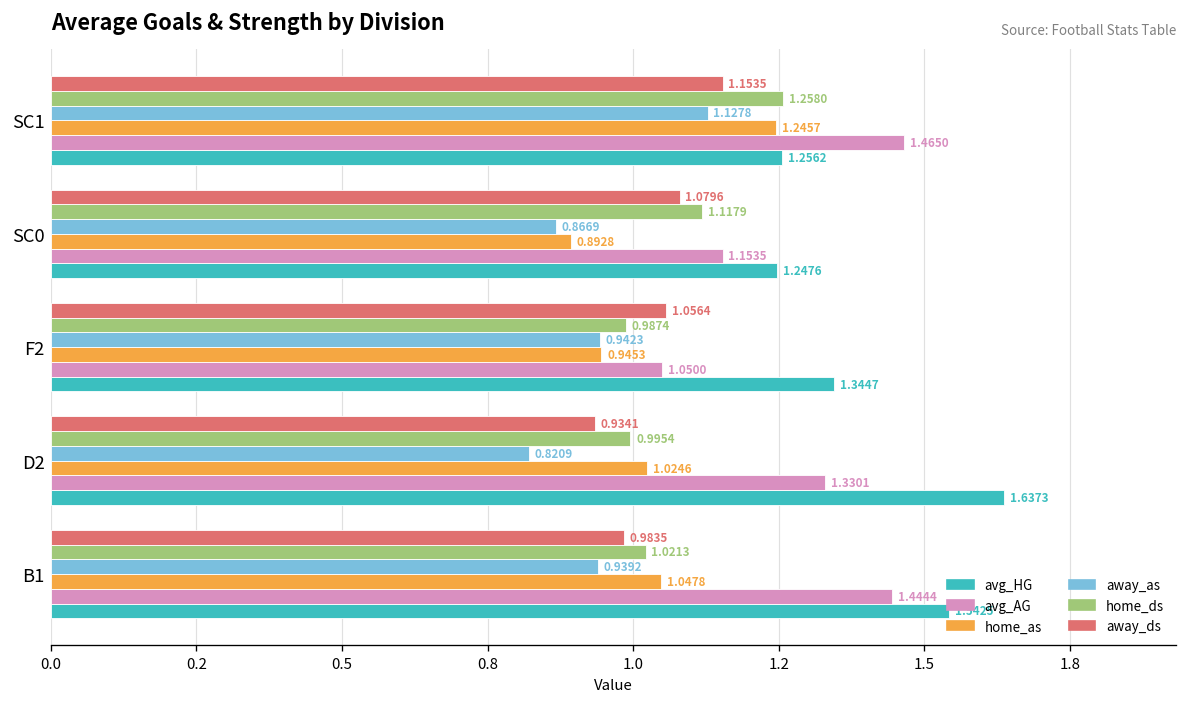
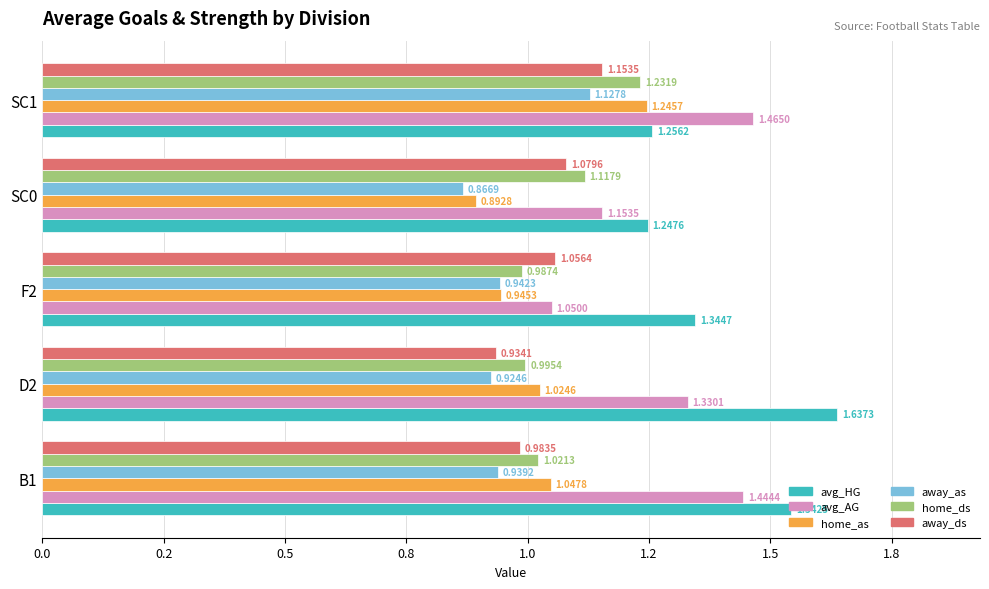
  {
    "avg_HG": {
      "SC1": 1.2562,
      "SC0": 1.2476,
      "F2": 1.3447,
      "D2": 1.6373,
      "B1": 1.5425
    },
    "avg_AG": {
      "SC1": 1.4650,
      "SC0": 1.1535,
      "F2": 1.0500,
      "D2": 1.3301,
      "B1": 1.4444
    },
    "home_as": {
      "SC1": 1.2457,
      "SC0": 0.8928,
      "F2": 0.9453,
      "D2": 1.0246,
      "B1": 1.0478
    },
    "away_as": {
      "SC1": 1.1278,
      "SC0": 0.8669,
      "F2": 0.9423,
-     "D2": 0.8209,
+     "D2": 0.9246,
      "B1": 0.9392
    },
    "home_ds": {
-     "SC1": 1.2580,
+     "SC1": 1.2319,
      "SC0": 1.1179,
      "F2": 0.9874,
      "D2": 0.9954,
      "B1": 1.0213
    },
    "away_ds": {
      "SC1": 1.1535,
      "SC0": 1.0796,
      "F2": 1.0564,
      "D2": 0.9341,
      "B1": 0.9835
    }
  }
